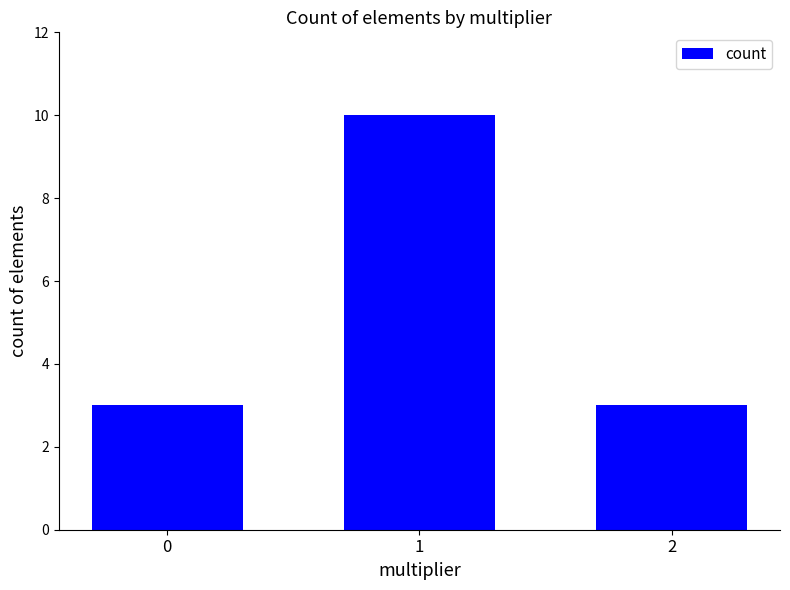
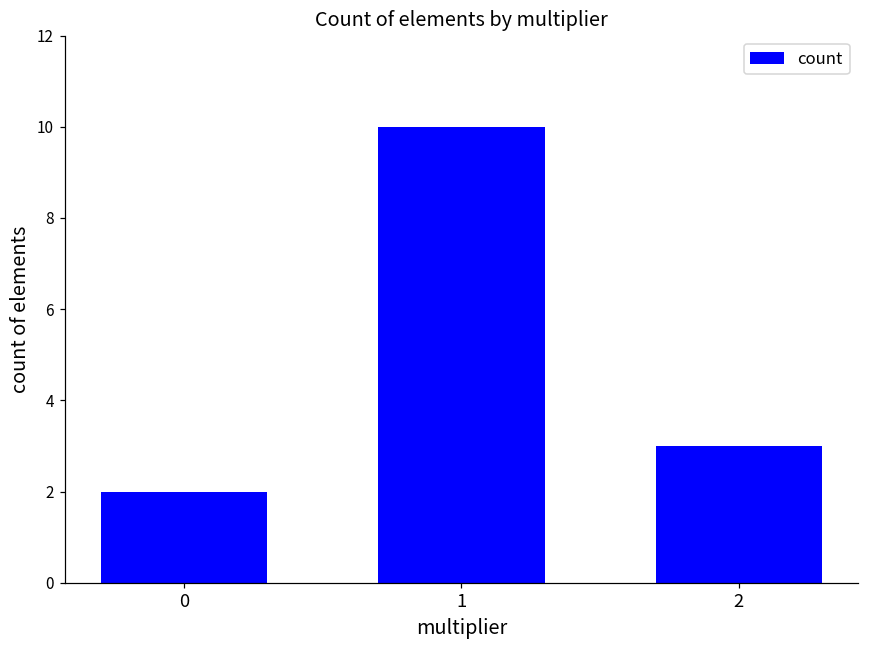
  {
-   "0": 3,
+   "0": 2,
    "1": 10,
    "2": 3
  }
